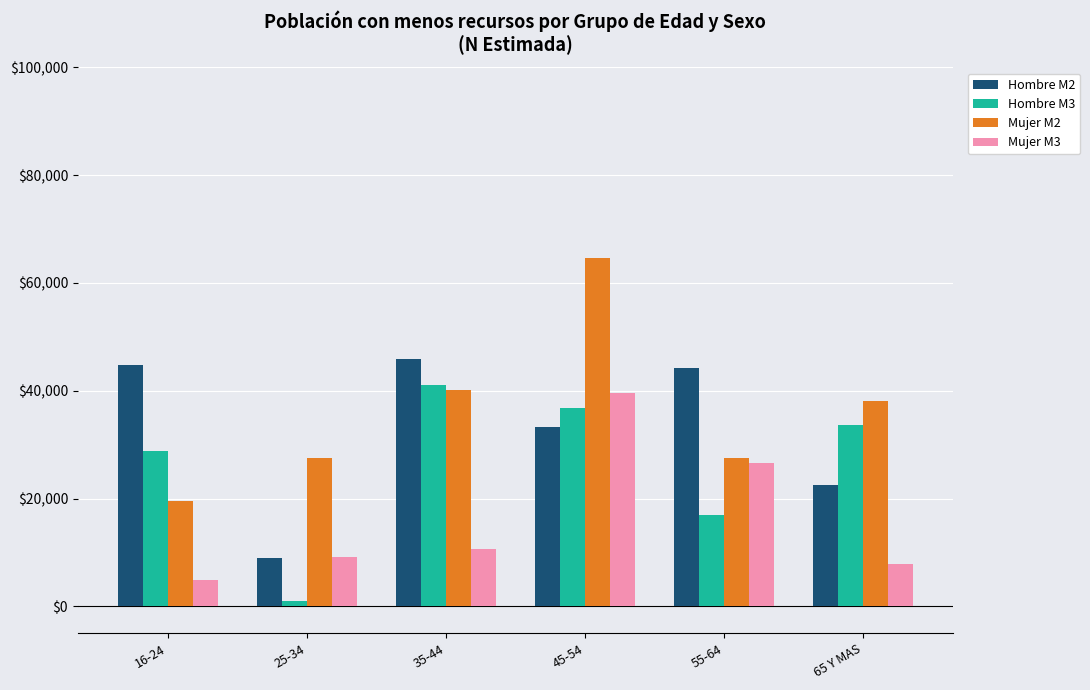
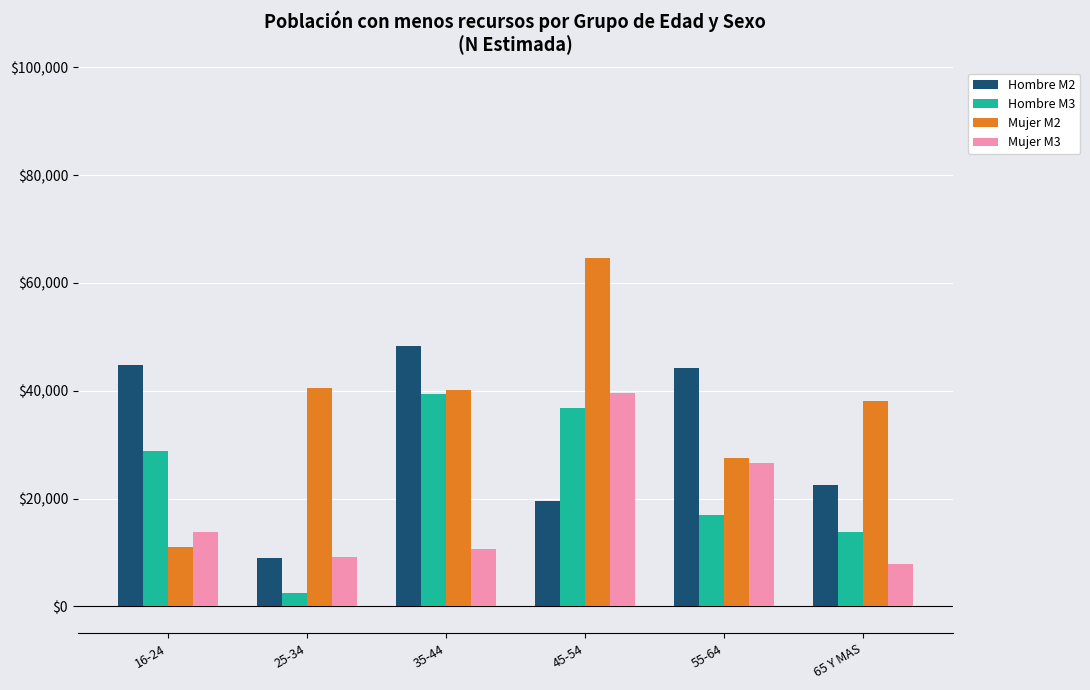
  {
    "Hombre M2": {
      "16-24": "$45,000",
      "25-34": "$9,000",
-     "35-44": "$46,000",
-     "45-54": "$33,000",
+     "35-44": "$48,000",
+     "45-54": "$20,000",
      "55-64": "$44,000",
      "65 Y MAS": "$22,000"
    },
    "Hombre M3": {
      "16-24": "$29,000",
-     "25-34": "$1,000",
-     "35-44": "$41,000",
+     "25-34": "$3,000",
+     "35-44": "$39,000",
      "45-54": "$37,000",
      "55-64": "$17,000",
-     "65 Y MAS": "$34,000"
+     "65 Y MAS": "$14,000"
    },
    "Mujer M2": {
-     "16-24": "$20,000",
-     "25-34": "$27,000",
+     "16-24": "$11,000",
+     "25-34": "$41,000",
      "35-44": "$40,000",
      "45-54": "$65,000",
      "55-64": "$28,000",
      "65 Y MAS": "$38,000"
    },
    "Mujer M3": {
-     "16-24": "$5,000",
+     "16-24": "$14,000",
      "25-34": "$9,000",
      "35-44": "$11,000",
      "45-54": "$40,000",
      "55-64": "$27,000",
      "65 Y MAS": "$8,000"
    }
  }
